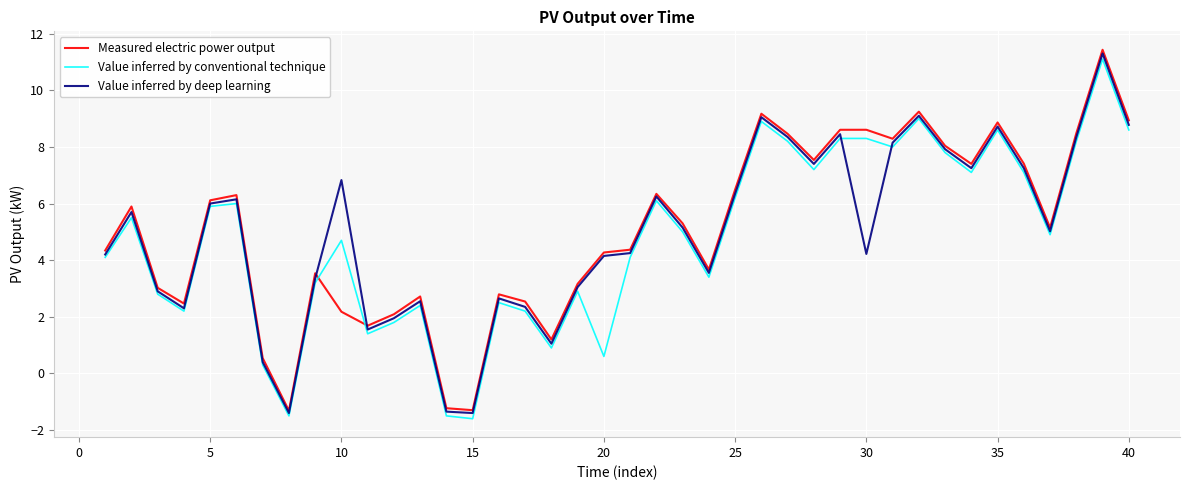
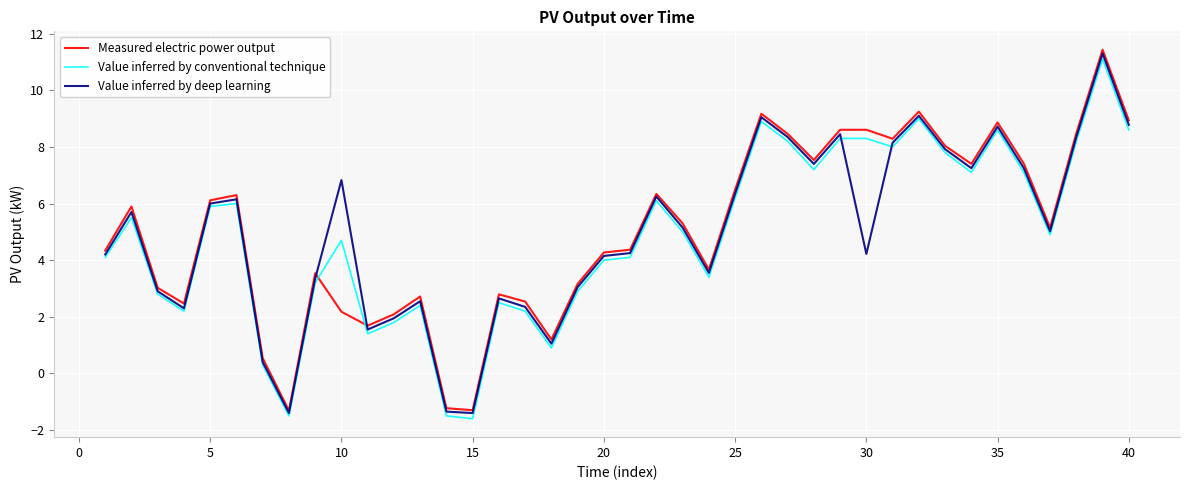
  {
    "Measured electric power output": {
      "5": 6.1,
      "10": 2.2,
      "15": -1.3,
      "20": 4.3,
      "25": 6.5,
      "30": 8.6,
      "35": 8.9,
      "40": 8.9
    },
    "Value inferred by conventional technique": {
      "5": 5.9,
      "10": 4.7,
      "15": -1.6,
-     "20": 0.6,
+     "20": 4.0,
      "25": 6.2,
      "30": 8.3,
      "35": 8.6,
      "40": 8.6
    },
    "Value inferred by deep learning": {
      "5": 6.0,
      "10": 6.8,
      "15": -1.4,
      "20": 4.2,
      "25": 6.4,
      "30": 4.2,
      "35": 8.7,
      "40": 8.8
    }
  }
